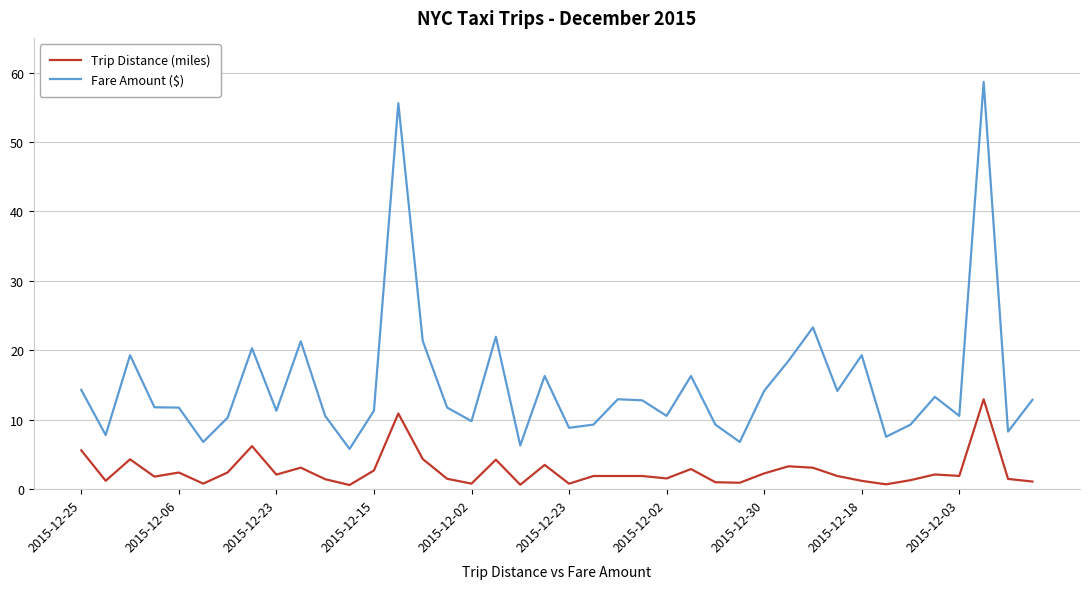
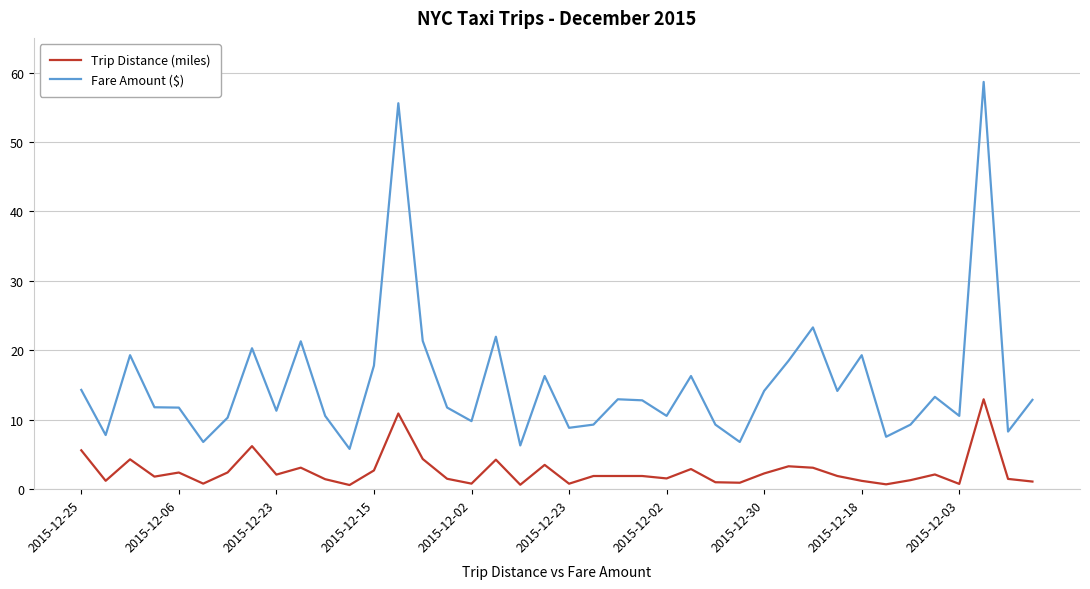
  {
    "Trip Distance (miles)": {
      "2015-12-25": 6,
      "2015-12-15": 3,
-     "2015-12-03": 2
+     "2015-12-03": 1
    },
    "Fare Amount ($)": {
      "2015-12-25": 14,
-     "2015-12-15": 11,
+     "2015-12-15": 18,
      "2015-12-03": 11
    }
  }
